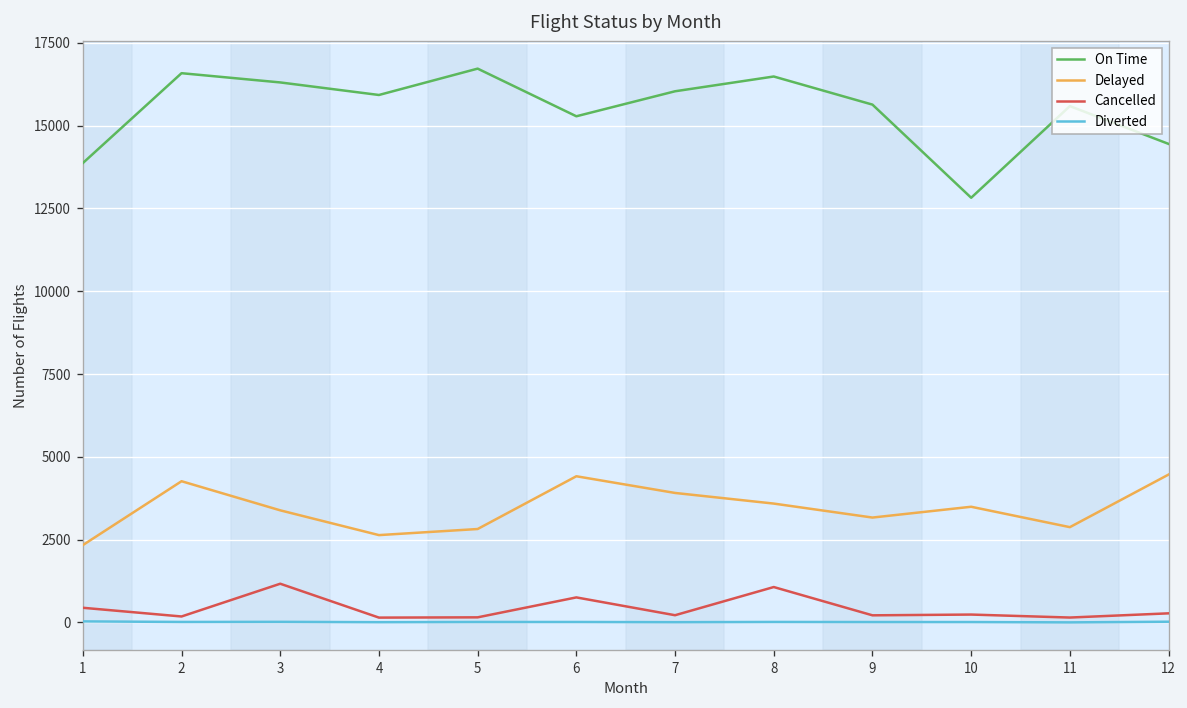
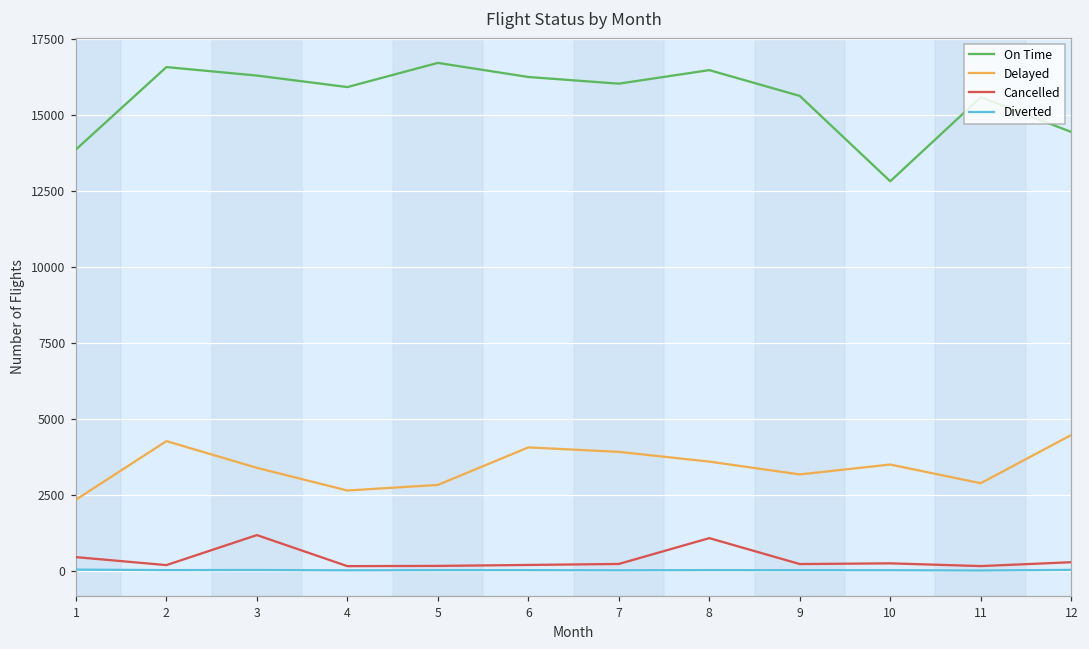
  {
    "On Time": {
      "1": 13900,
      "2": 16600,
      "3": 16300,
      "4": 15900,
      "5": 16700,
-     "6": 15300,
+     "6": 16300,
      "7": 16000,
      "8": 16500,
      "9": 15600,
      "10": 12800,
      "12": 14400
    },
    "Delayed": {
      "1": 2300,
      "2": 4300,
      "3": 3400,
      "4": 2600,
      "5": 2800,
-     "6": 4400,
+     "6": 4100,
      "7": 3900,
      "8": 3600,
      "9": 3200,
      "10": 3500,
      "11": 2900,
      "12": 4500
    },
    "Cancelled": {
      "1": 400,
      "2": 200,
      "3": 1200,
      "4": 100,
      "5": 200,
-     "6": 800,
+     "6": 200,
      "7": 200,
      "8": 1100,
      "9": 200,
      "10": 200,
      "11": 100,
      "12": 300
    },
    "Diverted": {
      "1": 0,
      "2": 0,
      "3": 0,
      "4": 0,
      "5": 0,
      "6": 0,
      "7": 0,
      "8": 0,
      "9": 0,
      "10": 0,
      "11": 0,
      "12": 0
    }
  }
